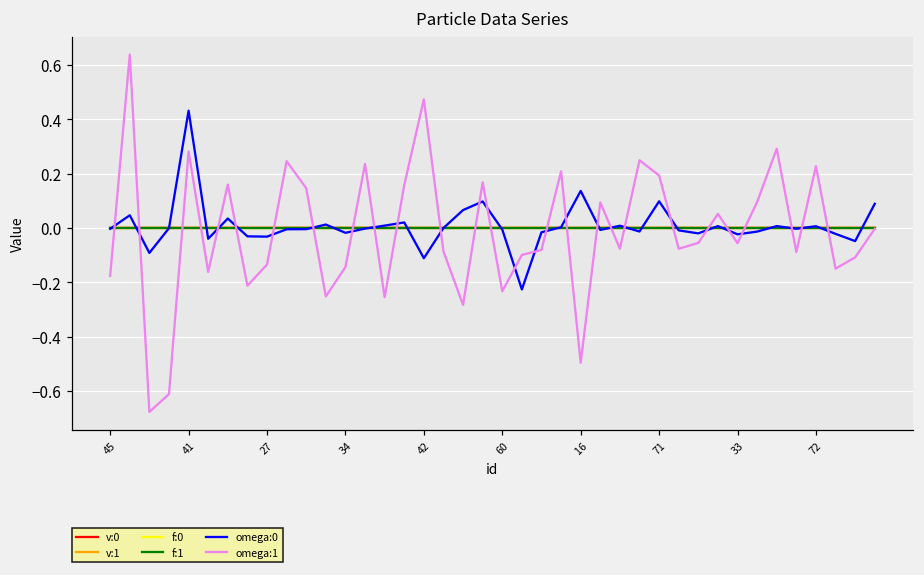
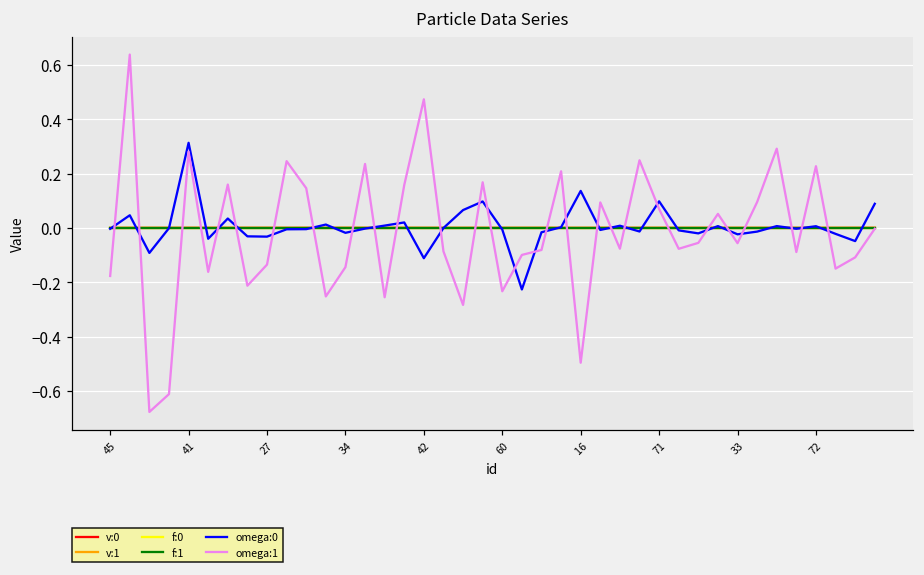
  {
    "f:1": {
      "41": 0.00,
      "42": 0.00,
      "16": 0.00,
      "71": 0.00
    },
    "omega:0": {
-     "41": 0.43,
+     "41": 0.31,
      "42": -0.11,
      "16": 0.14,
      "71": 0.10
    },
    "omega:1": {
      "45": -0.18,
      "41": 0.28,
      "42": 0.47,
      "60": -0.23,
      "16": -0.50,
-     "71": 0.19,
+     "71": 0.07,
      "72": 0.23
    }
  }
